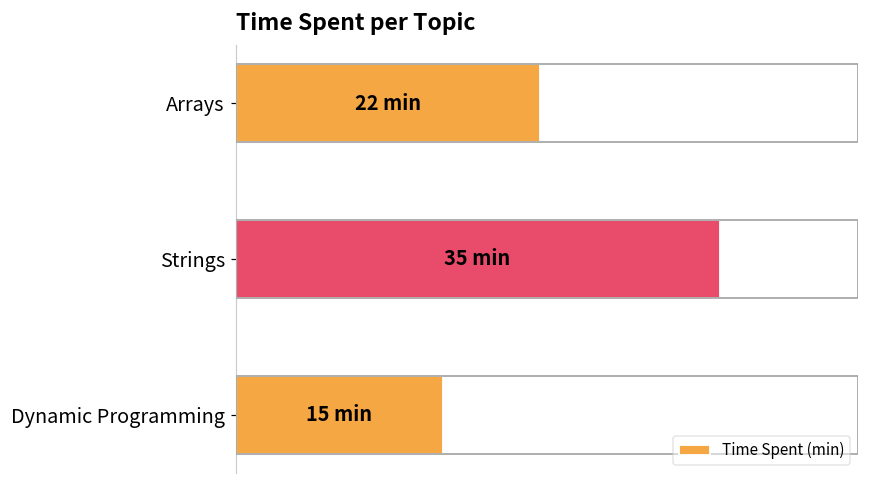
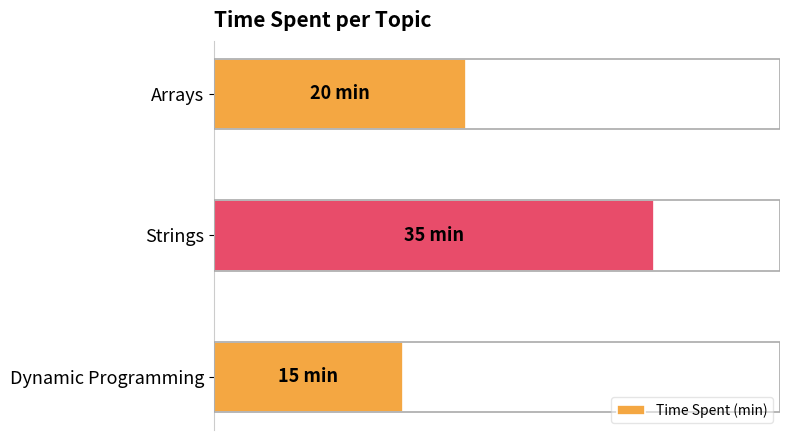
  {
-   "Arrays": 22,
+   "Arrays": 20,
    "Strings": 35,
    "Dynamic Programming": 15
  }
